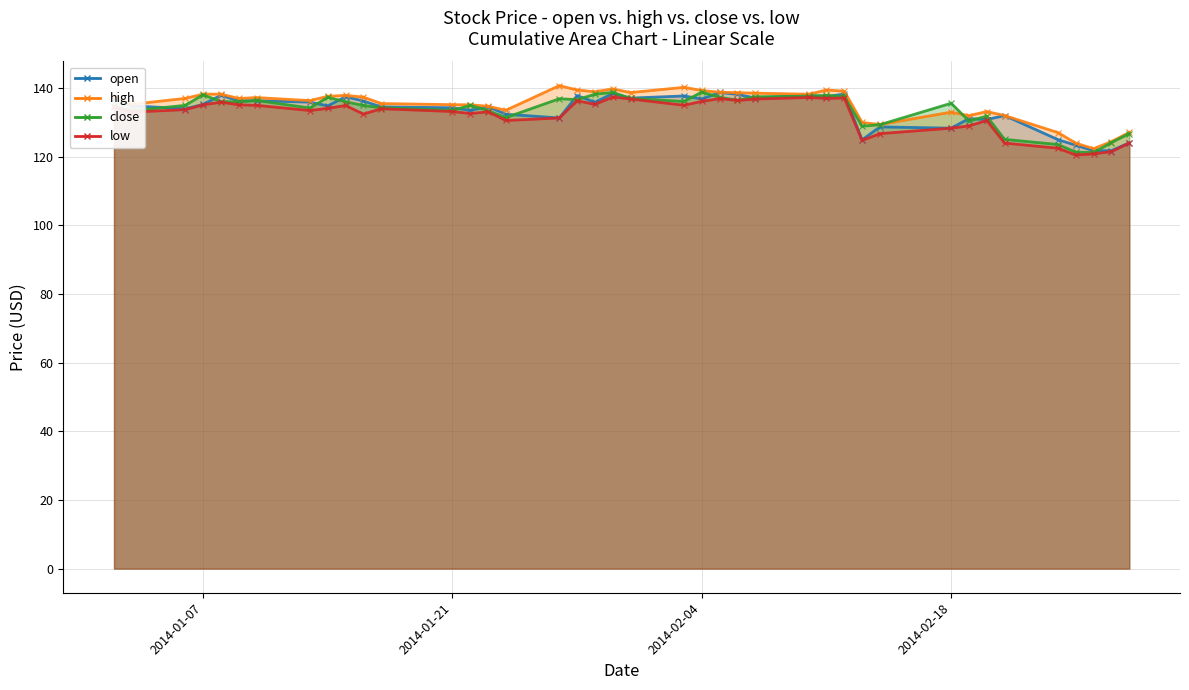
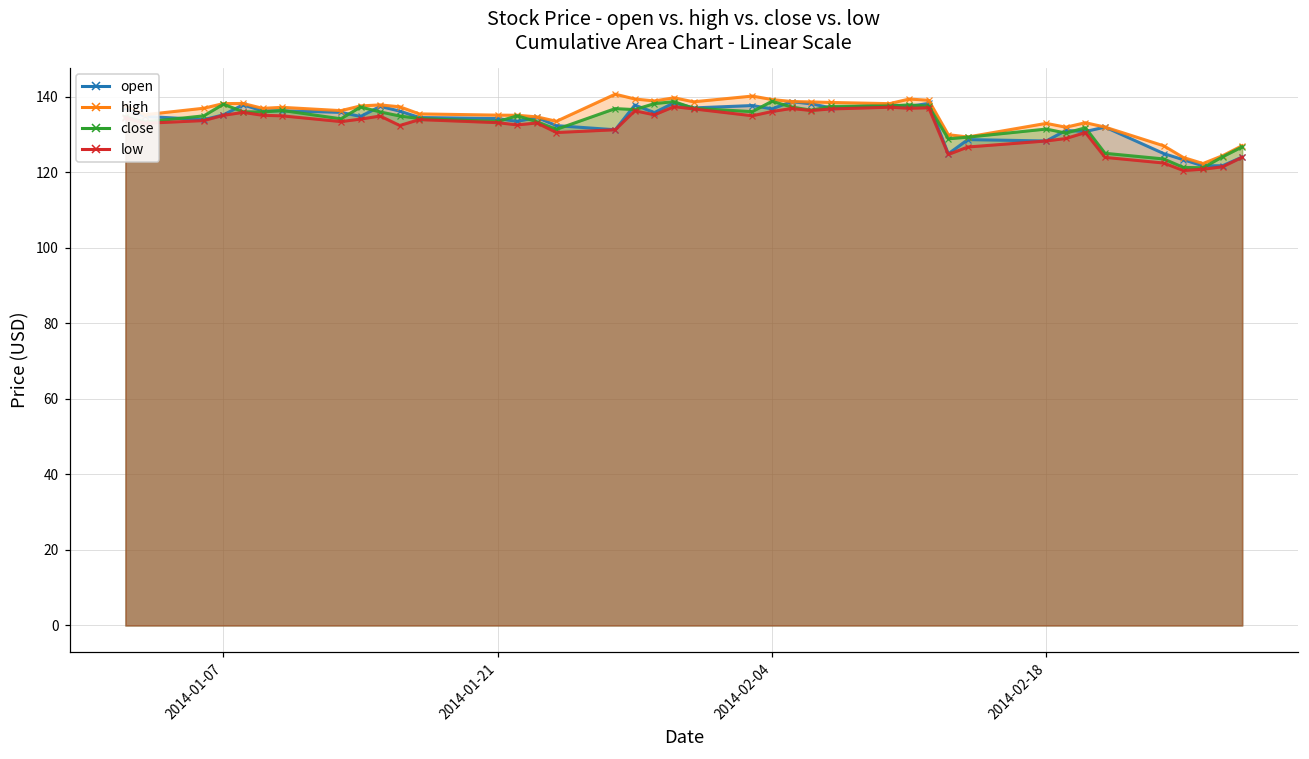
  {
    "open": {
      "2014-01-21": 134
    },
    "close": {
-     "2014-02-18": 136
+     "2014-02-18": 132
    }
  }
